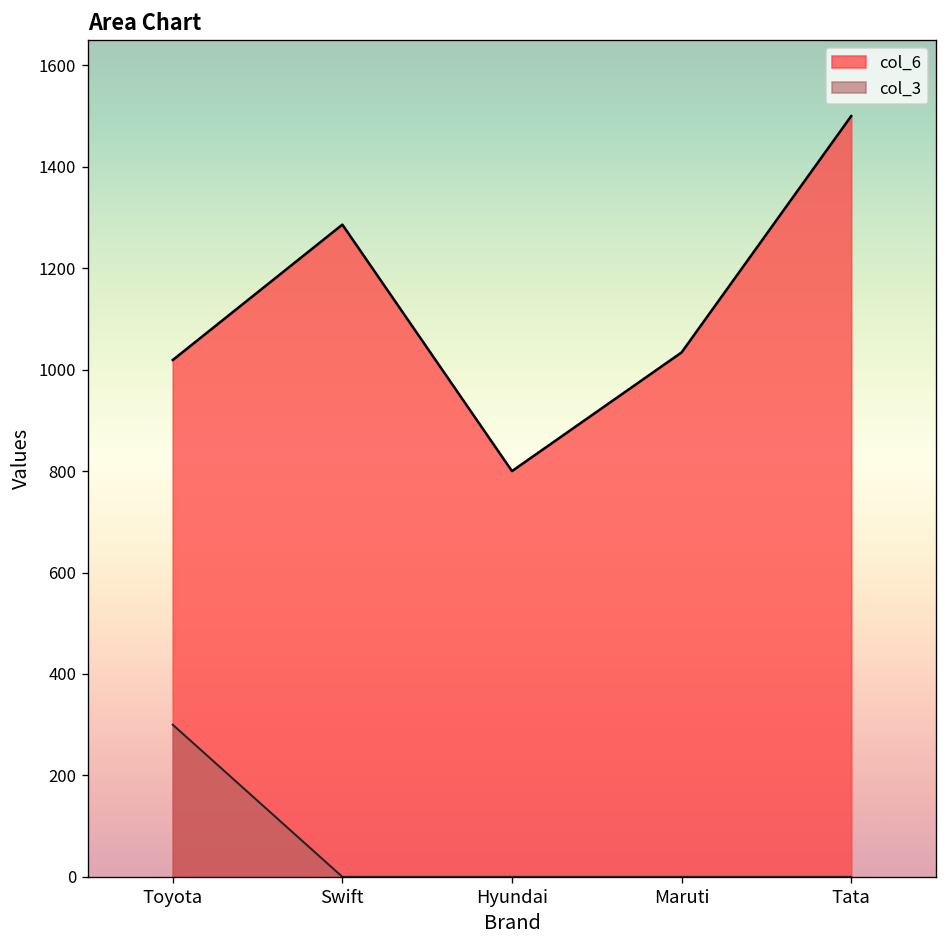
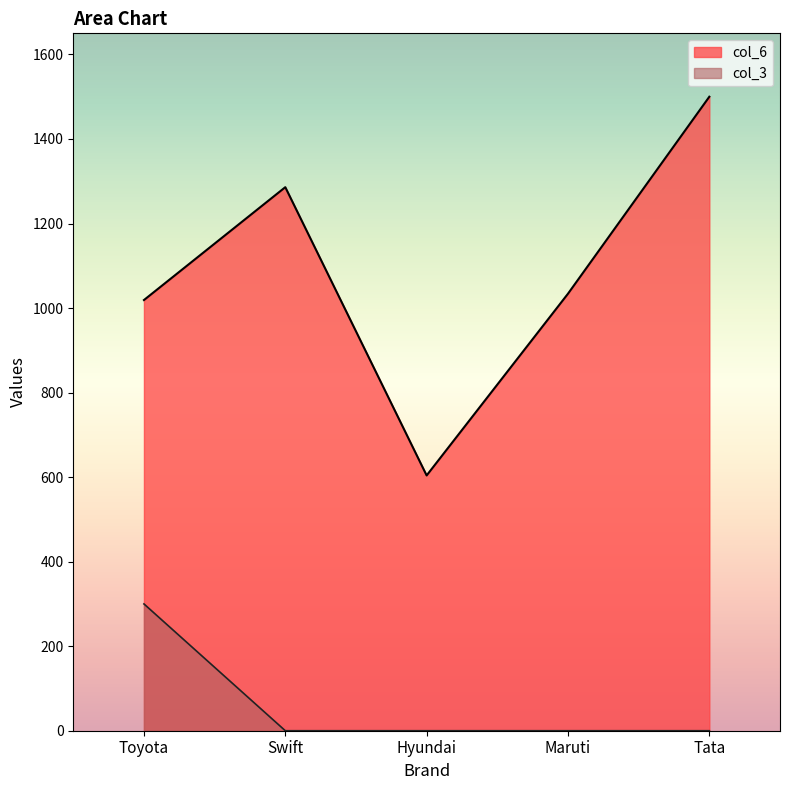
  {
    "col_6": {
      "Toyota": 1020,
      "Swift": 1290,
-     "Hyundai": 800,
+     "Hyundai": 600,
      "Maruti": 1030,
      "Tata": 1500
    },
    "col_3": {
      "Toyota": 300,
      "Swift": 0,
      "Hyundai": 0,
      "Maruti": 0,
      "Tata": 0
    }
  }
